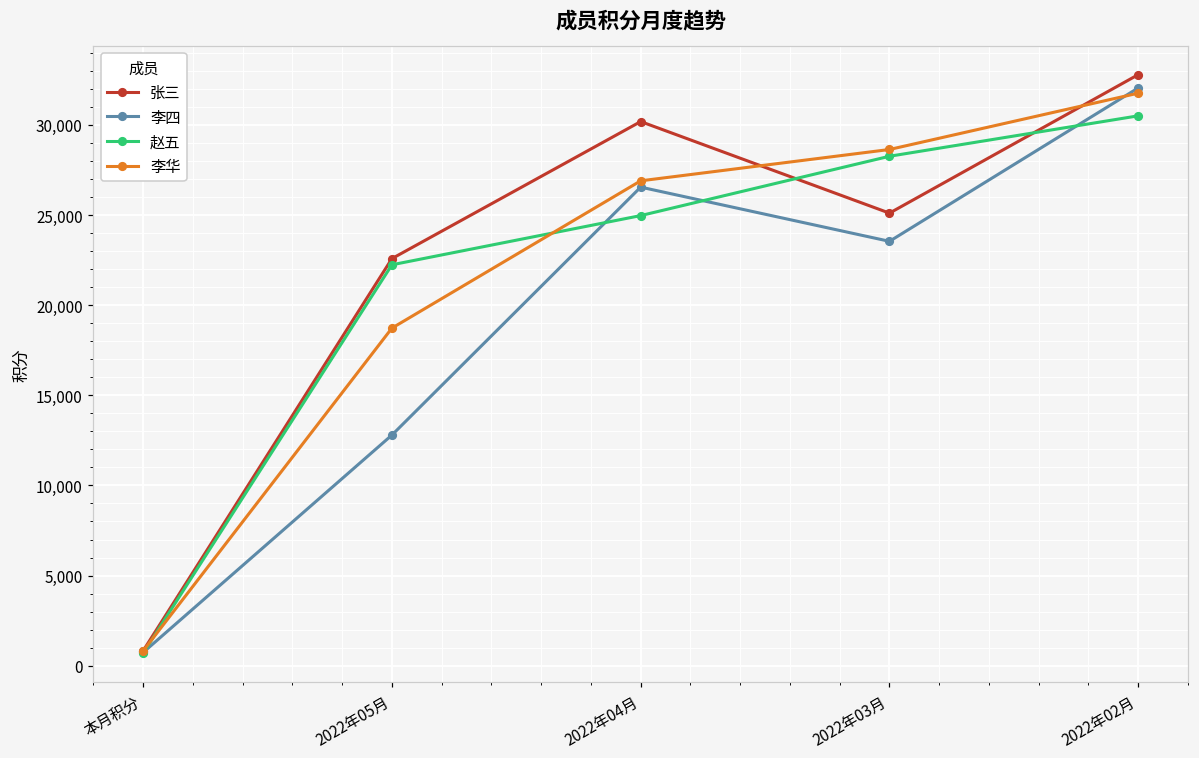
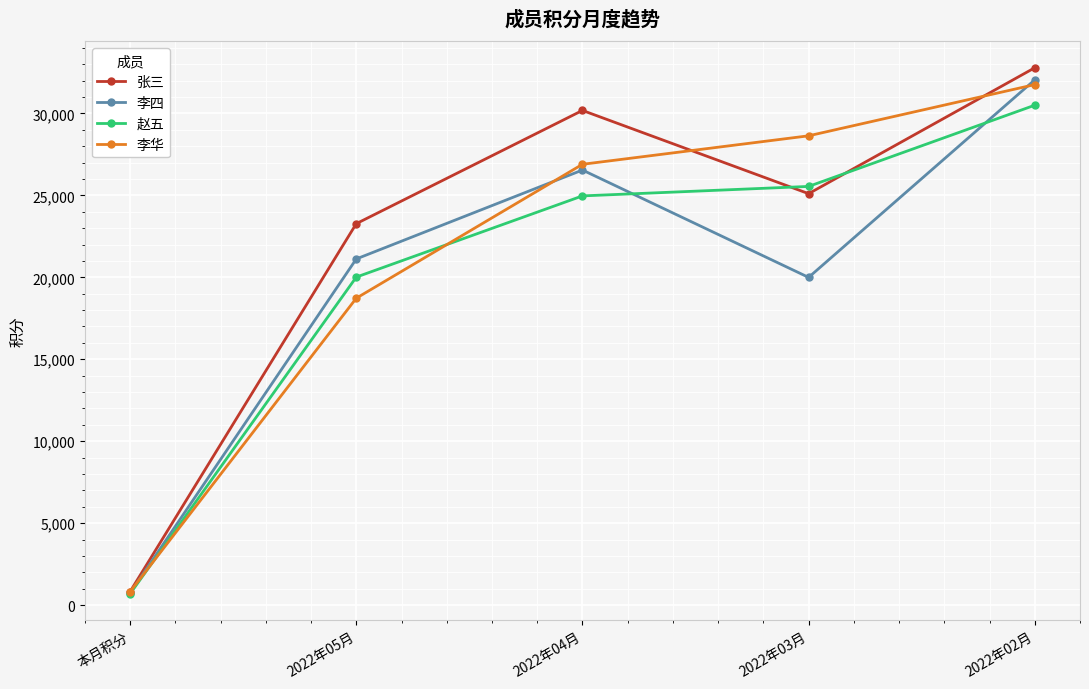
  {
    "张三": {
-     "2022年05月": "22,600",
+     "2022年05月": "23,300",
      "2022年04月": "30,200",
      "2022年03月": "25,100",
      "2022年02月": "32,800"
    },
    "李四": {
-     "2022年05月": "12,800",
+     "2022年05月": "21,100",
      "2022年04月": "26,500",
-     "2022年03月": "23,500",
+     "2022年03月": "20,000",
      "2022年02月": "32,000"
    },
    "赵五": {
-     "2022年05月": "22,200",
+     "2022年05月": "20,000",
      "2022年04月": "25,000",
-     "2022年03月": "28,300",
+     "2022年03月": "25,500",
      "2022年02月": "30,500"
    },
    "李华": {
      "2022年05月": "18,700",
      "2022年04月": "26,900",
      "2022年03月": "28,600",
      "2022年02月": "31,800"
    }
  }
